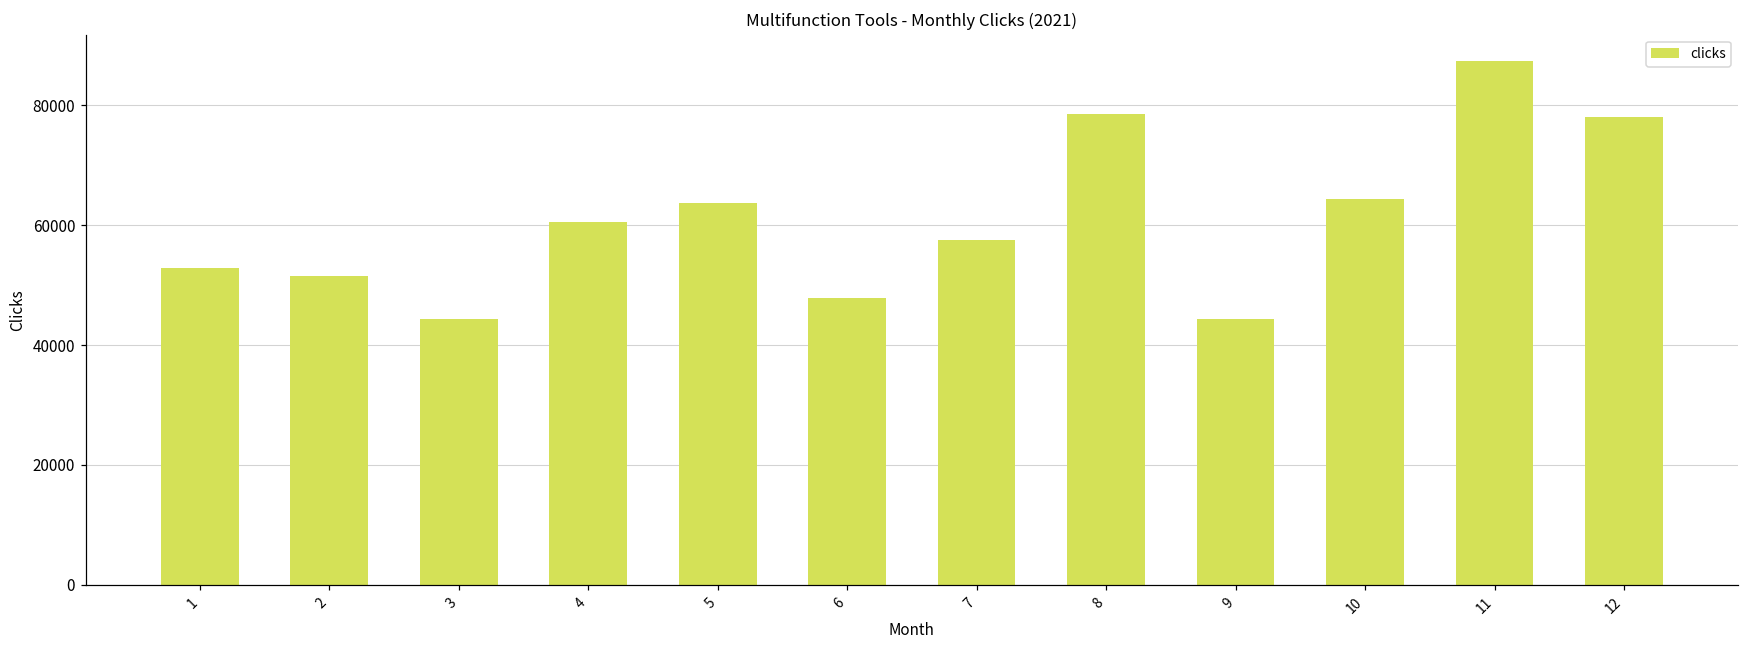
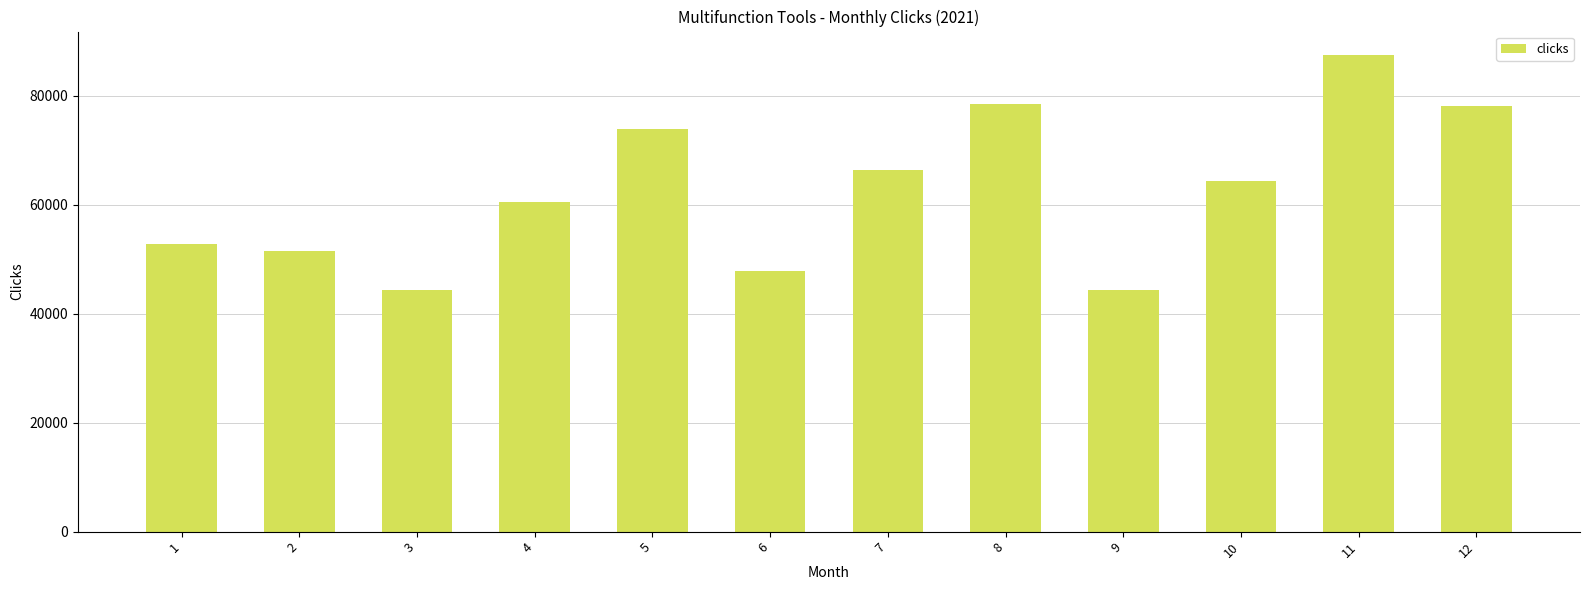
  {
    "1": 53000,
    "2": 52000,
    "3": 44000,
    "4": 61000,
-   "5": 64000,
+   "5": 74000,
    "6": 48000,
-   "7": 58000,
+   "7": 66000,
    "8": 78000,
    "9": 44000,
    "10": 64000,
    "11": 87000,
    "12": 78000
  }
